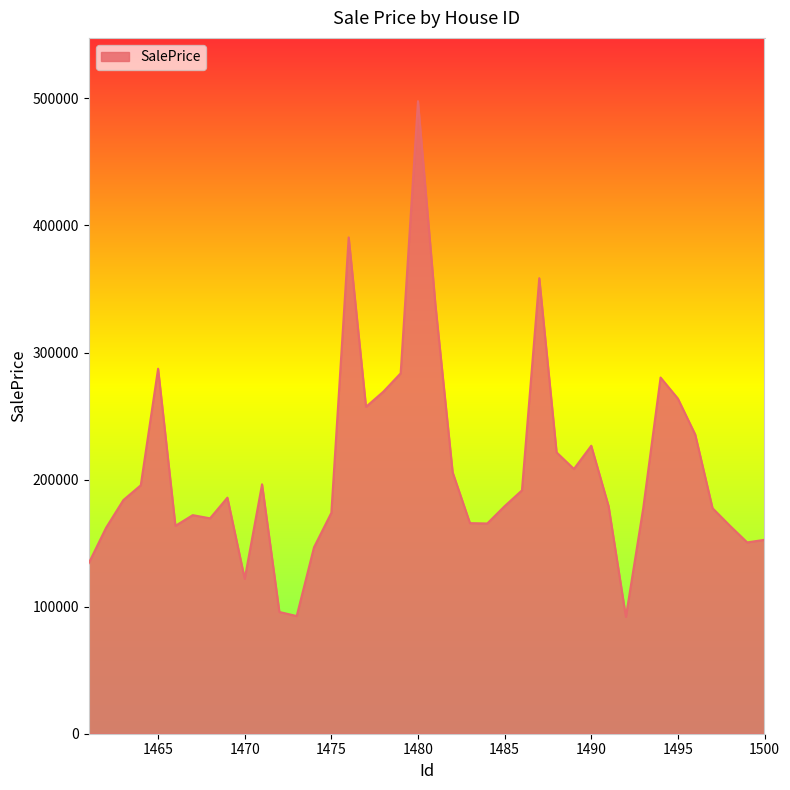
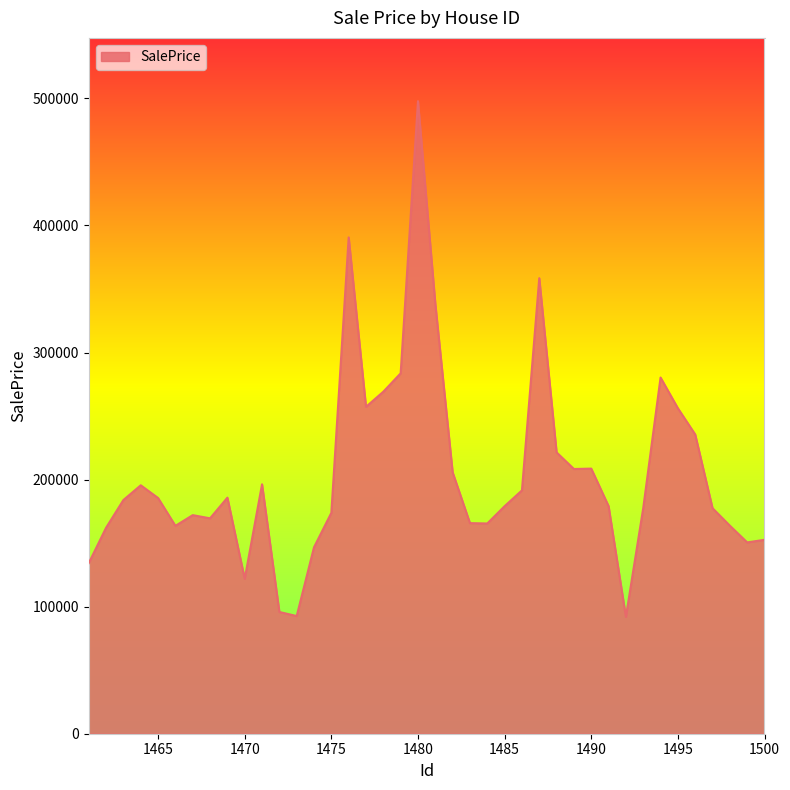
  {
-   "1465": 287000,
+   "1465": 186000,
    "1470": 122000,
    "1475": 174000,
    "1480": 498000,
    "1485": 179000,
-   "1490": 227000,
-   "1495": 264000,
+   "1490": 209000,
+   "1495": 256000,
    "1500": 153000
  }
